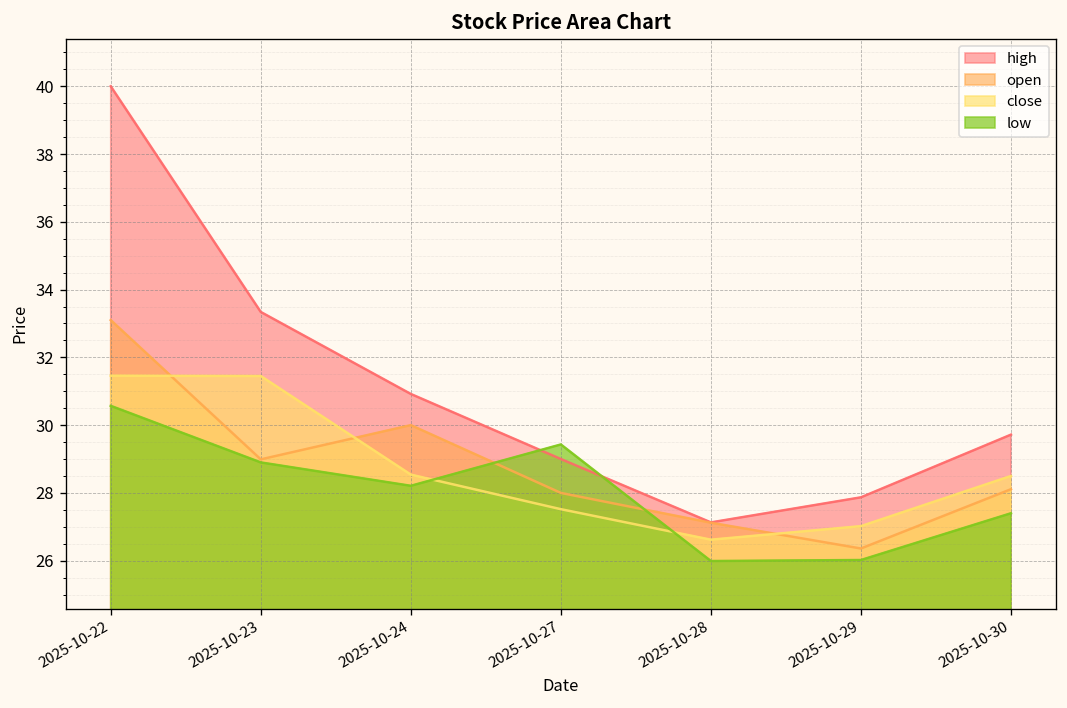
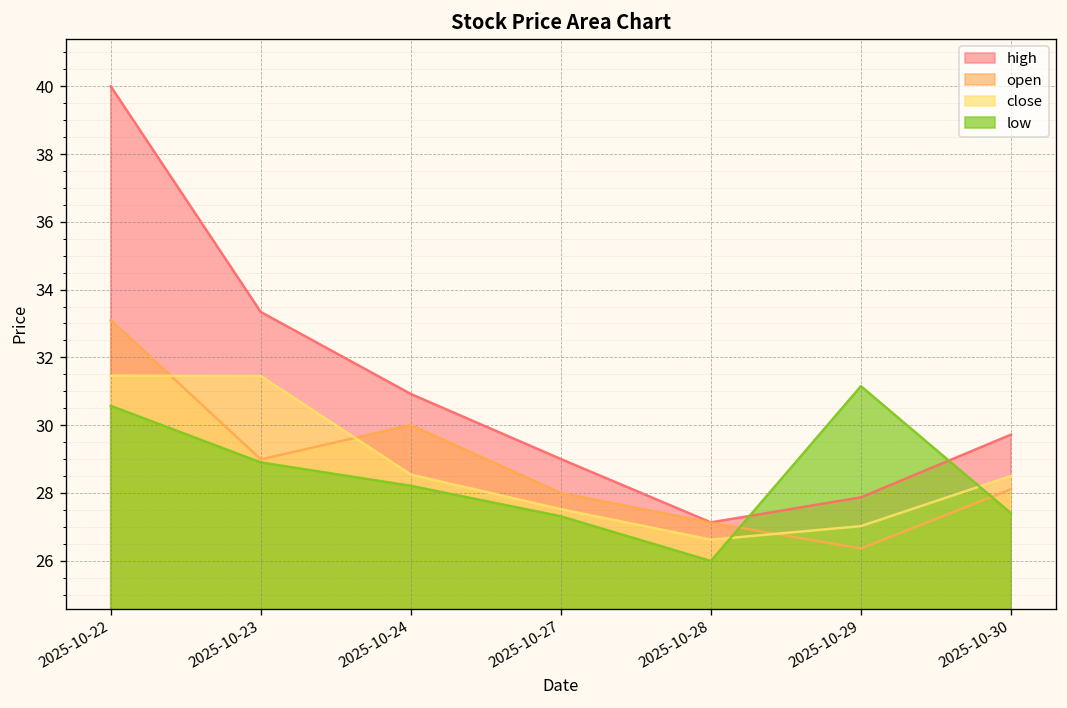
  {
    "low": {
      "2025-10-22": 30.6,
      "2025-10-23": 28.9,
      "2025-10-24": 28.2,
-     "2025-10-27": 29.4,
+     "2025-10-27": 27.3,
      "2025-10-28": 26.0,
-     "2025-10-29": 26.0,
+     "2025-10-29": 31.2,
      "2025-10-30": 27.4
    }
  }
